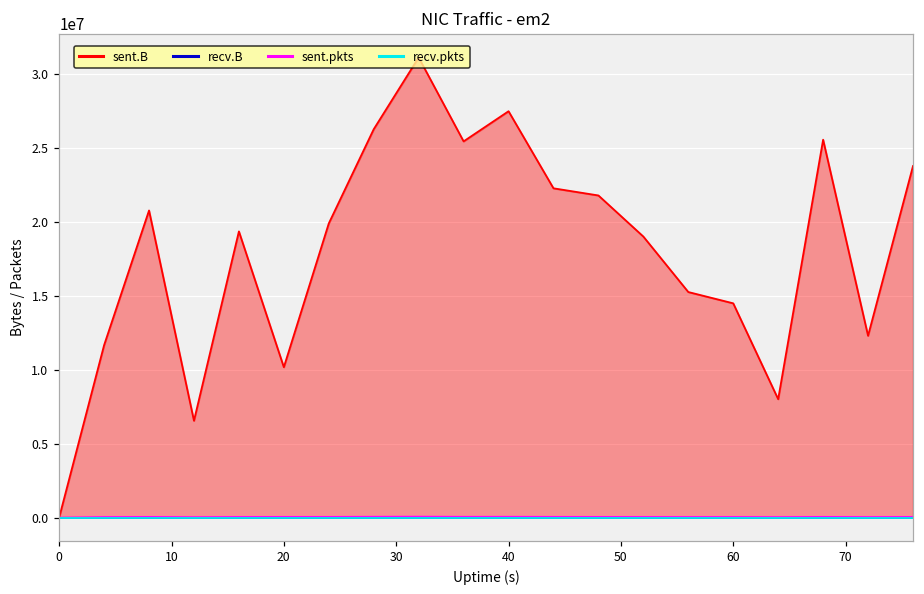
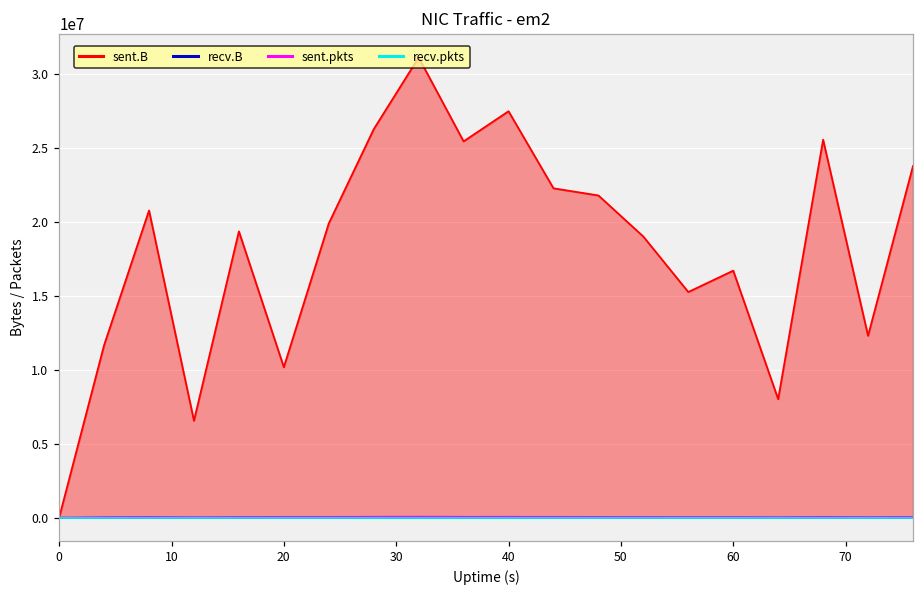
  {
    "sent.B": {
      "20": 10200000,
      "40": 27500000,
-     "60": 14500000
+     "60": 16700000
    },
    "recv.pkts": {
      "20": 0,
      "40": 0,
      "60": 0
    }
  }
